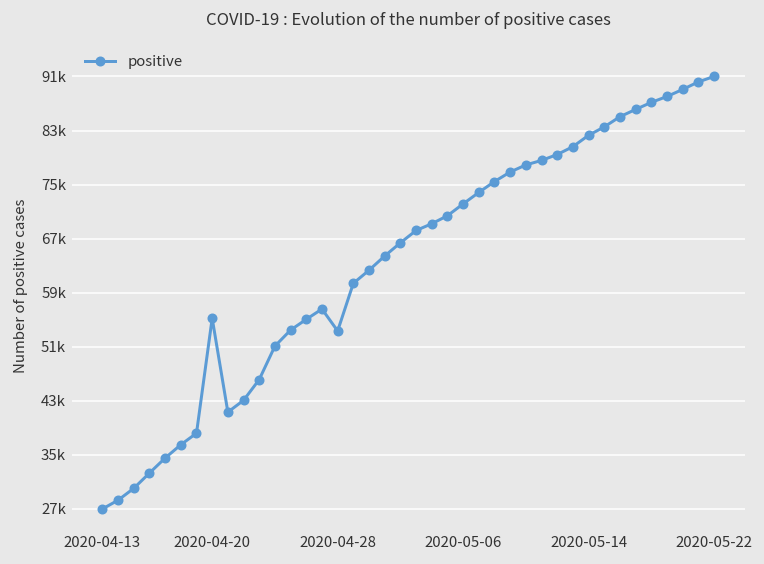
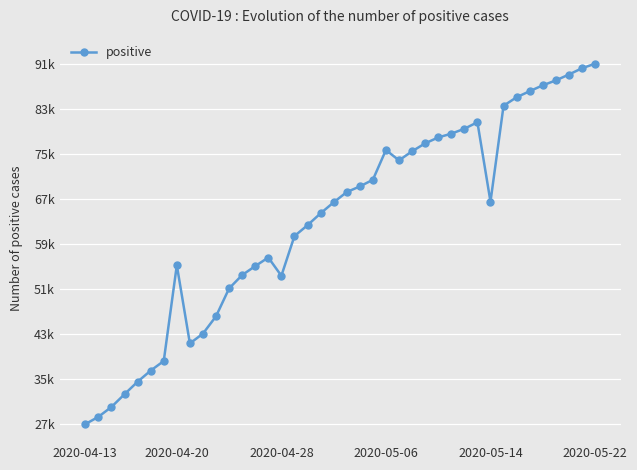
  {
    "2020-04-13": 27000,
    "2020-04-20": 55000,
    "2020-04-28": 53000,
-   "2020-05-06": 72000,
-   "2020-05-14": 82000,
+   "2020-05-06": 76000,
+   "2020-05-14": 66000,
    "2020-05-22": 91000
  }
